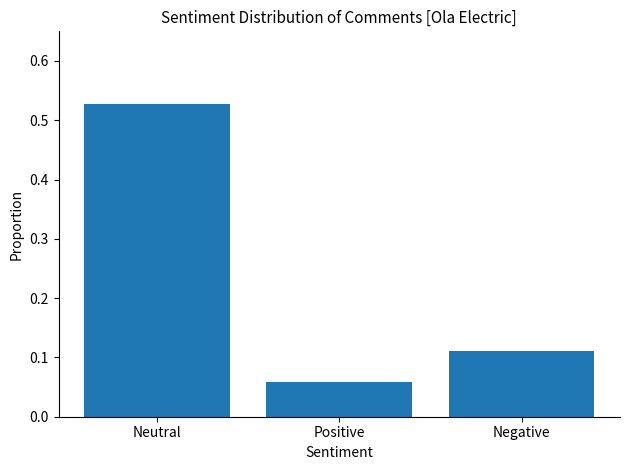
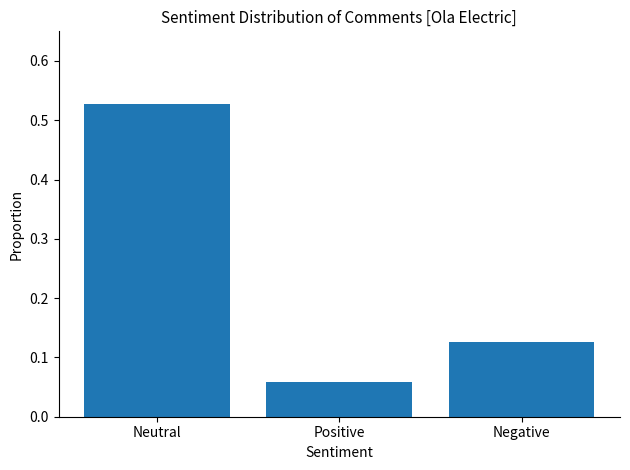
  {
    "Neutral": 0.53,
    "Positive": 0.06,
-   "Negative": 0.11
+   "Negative": 0.13
  }
